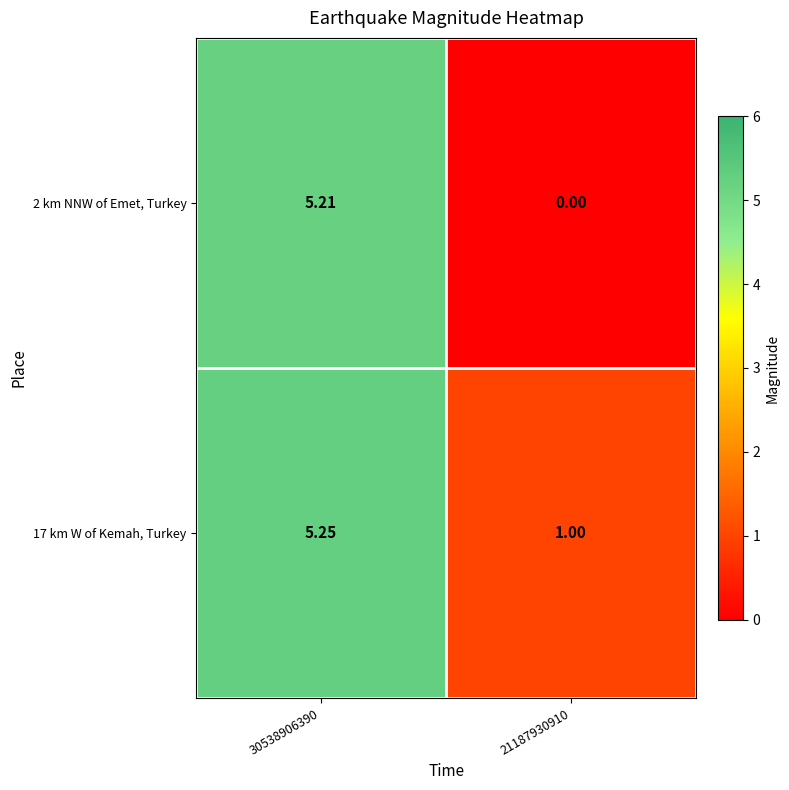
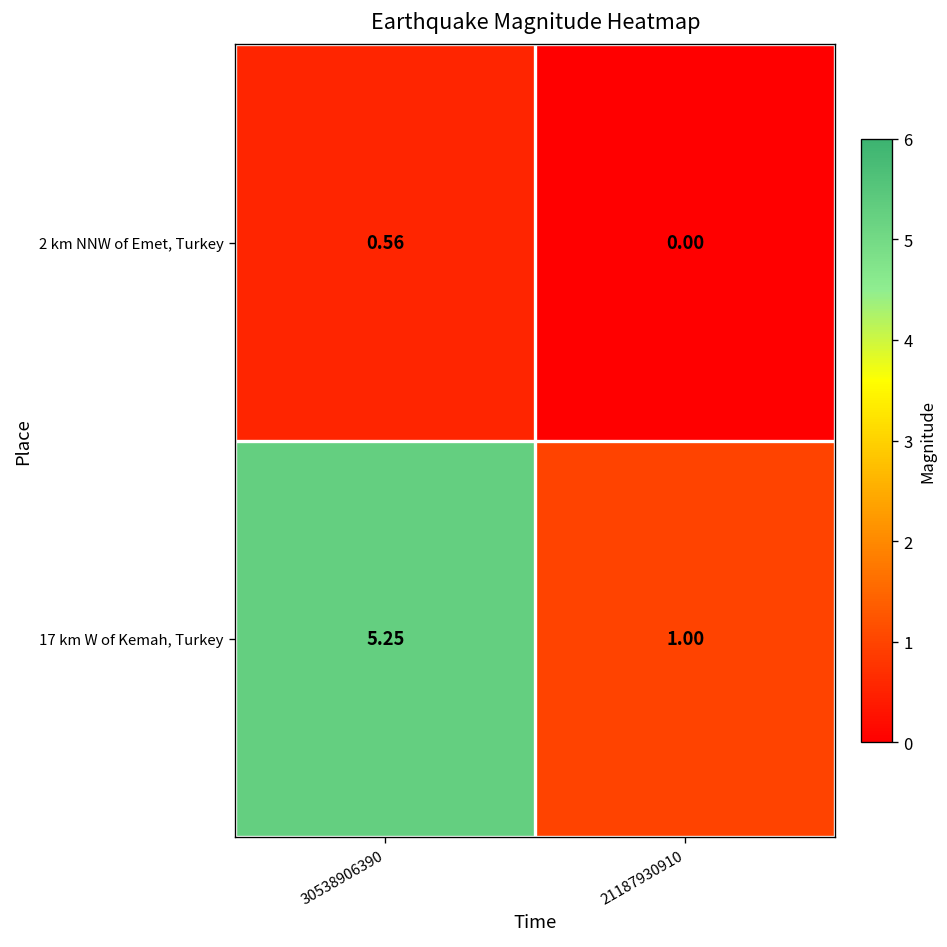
  {
    "2 km NNW of Emet, Turkey": {
-     "30538906390": 5.21
+     "30538906390": 0.56
    }
  }
